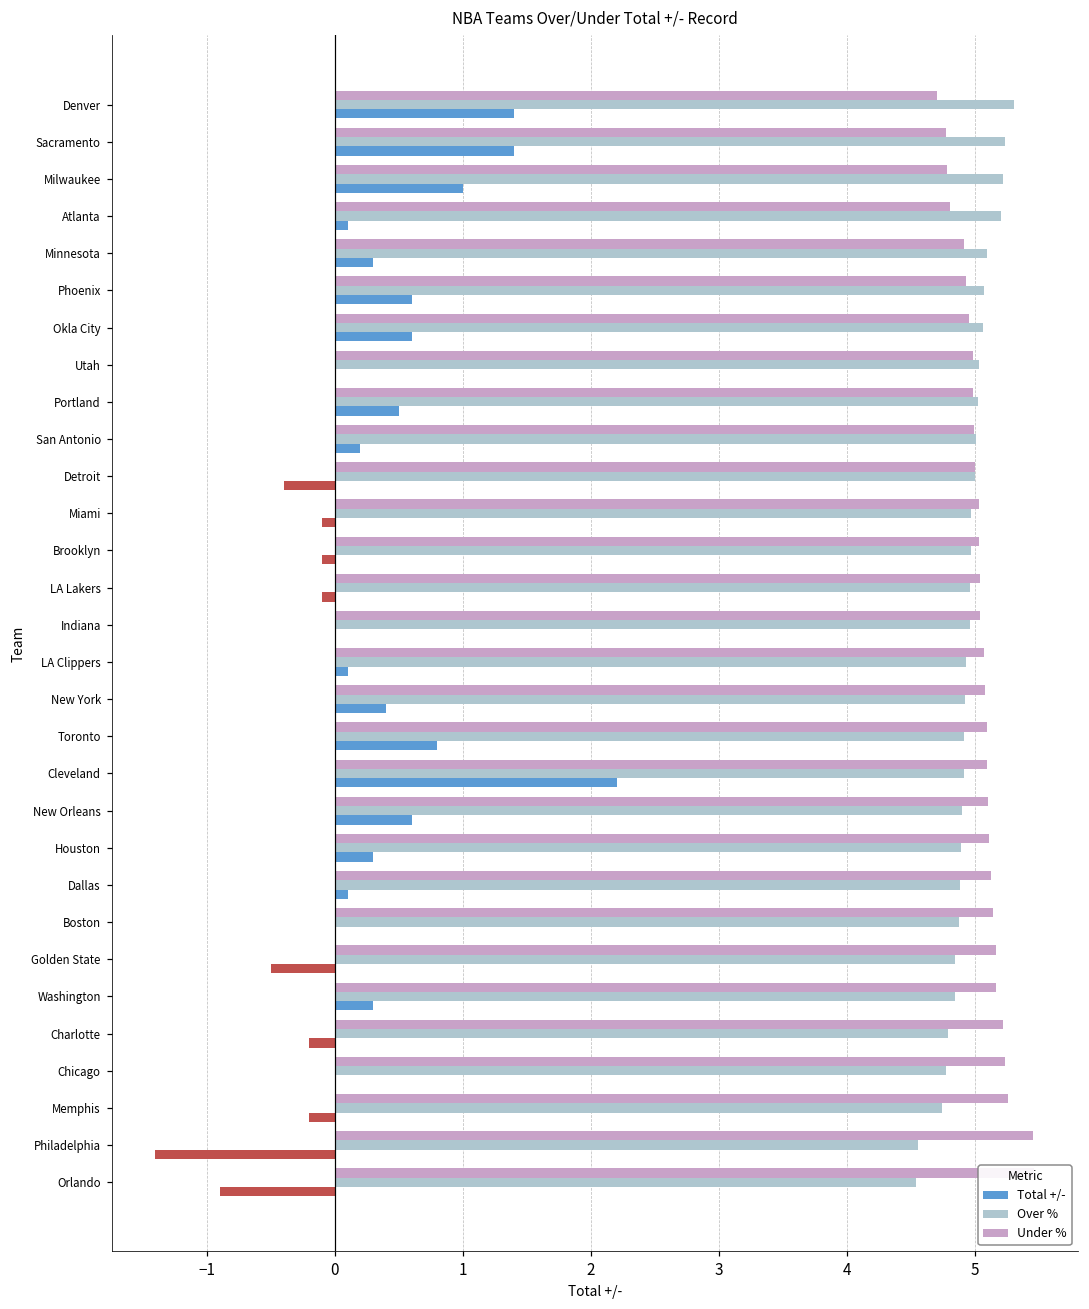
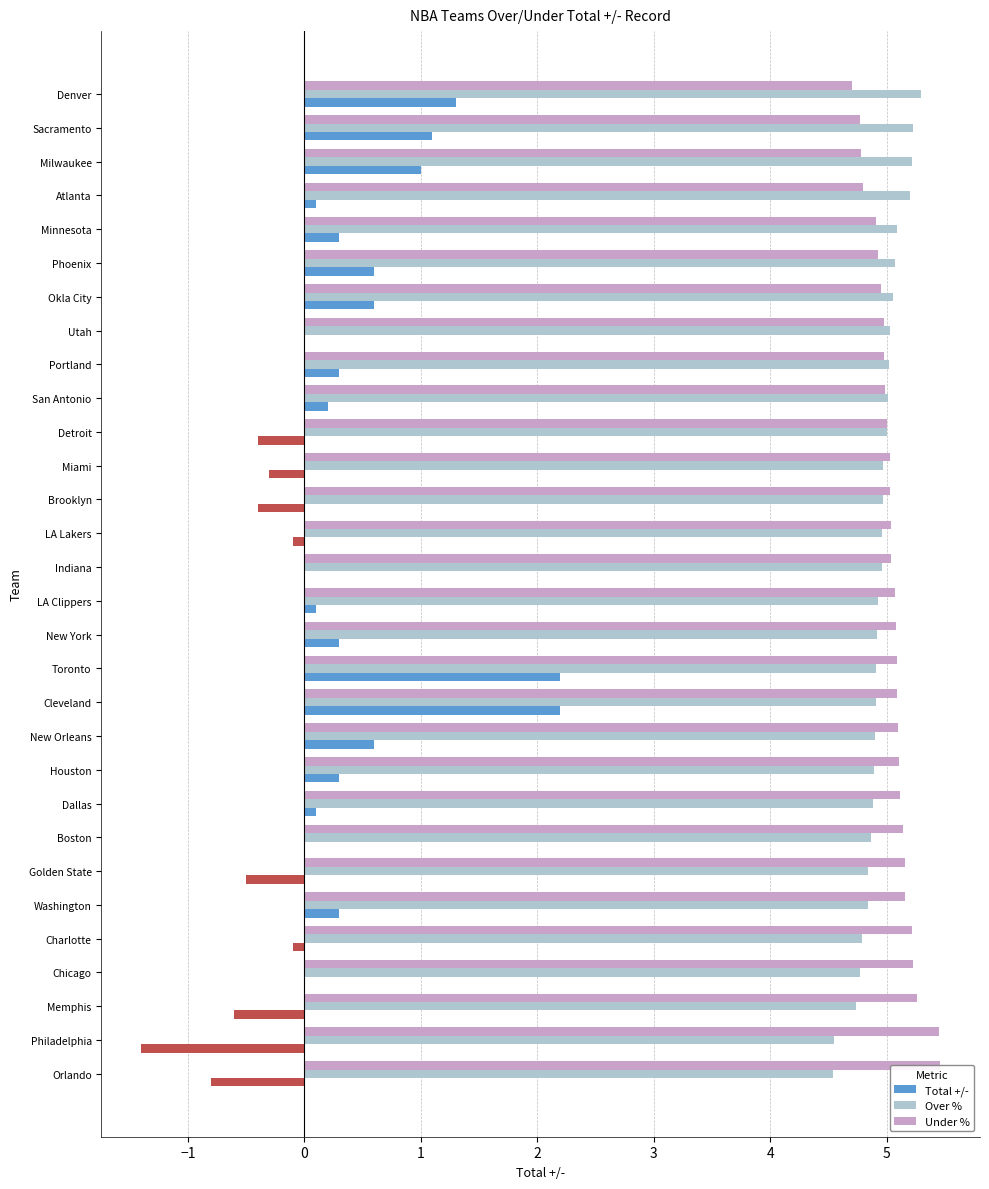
  {
    "Total +/-": {
-     "Denver": 1.4,
-     "Sacramento": 1.4,
+     "Denver": 1.3,
+     "Sacramento": 1.1,
      "Milwaukee": 1.0,
      "Atlanta": 0.1,
      "Minnesota": 0.3,
      "Phoenix": 0.6,
      "Okla City": 0.6,
      "Utah": 0.0,
-     "Portland": 0.5,
+     "Portland": 0.3,
      "San Antonio": 0.2,
      "Detroit": -0.4,
-     "Miami": -0.1,
-     "Brooklyn": -0.1,
+     "Miami": -0.3,
+     "Brooklyn": -0.4,
      "LA Lakers": -0.1,
      "Indiana": 0.0,
      "LA Clippers": 0.1,
-     "New York": 0.4,
-     "Toronto": 0.8,
+     "New York": 0.3,
+     "Toronto": 2.2,
      "Cleveland": 2.2,
      "New Orleans": 0.6,
      "Houston": 0.3,
      "Dallas": 0.1,
      "Boston": 0.0,
      "Golden State": -0.5,
      "Washington": 0.3,
-     "Charlotte": -0.2,
+     "Charlotte": -0.1,
      "Chicago": 0.0,
-     "Memphis": -0.2,
+     "Memphis": -0.6,
      "Philadelphia": -1.4,
-     "Orlando": -0.9
+     "Orlando": -0.8
    }
  }
